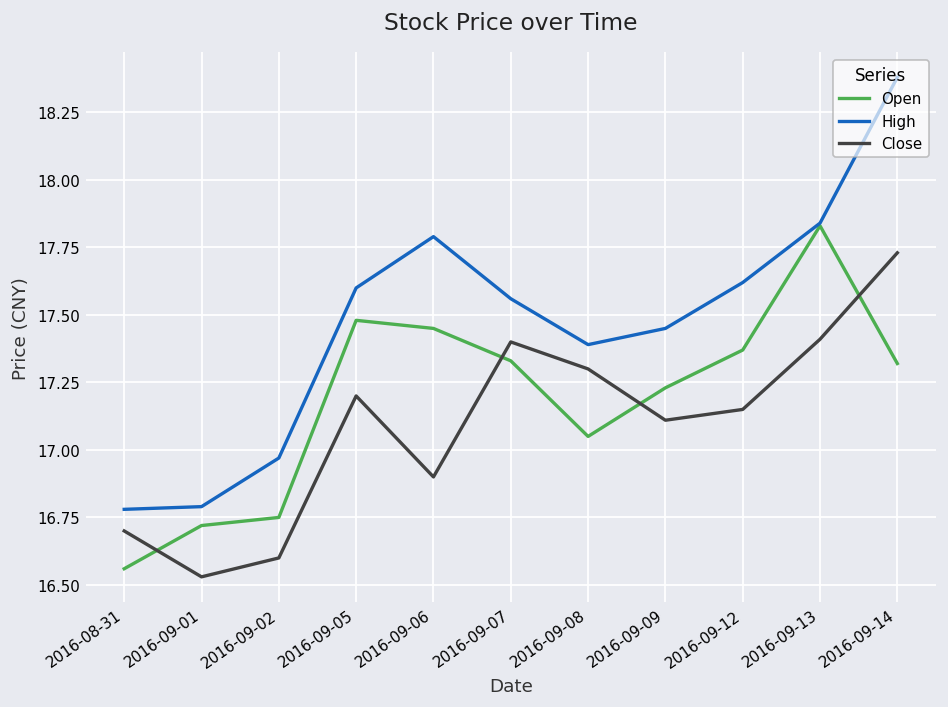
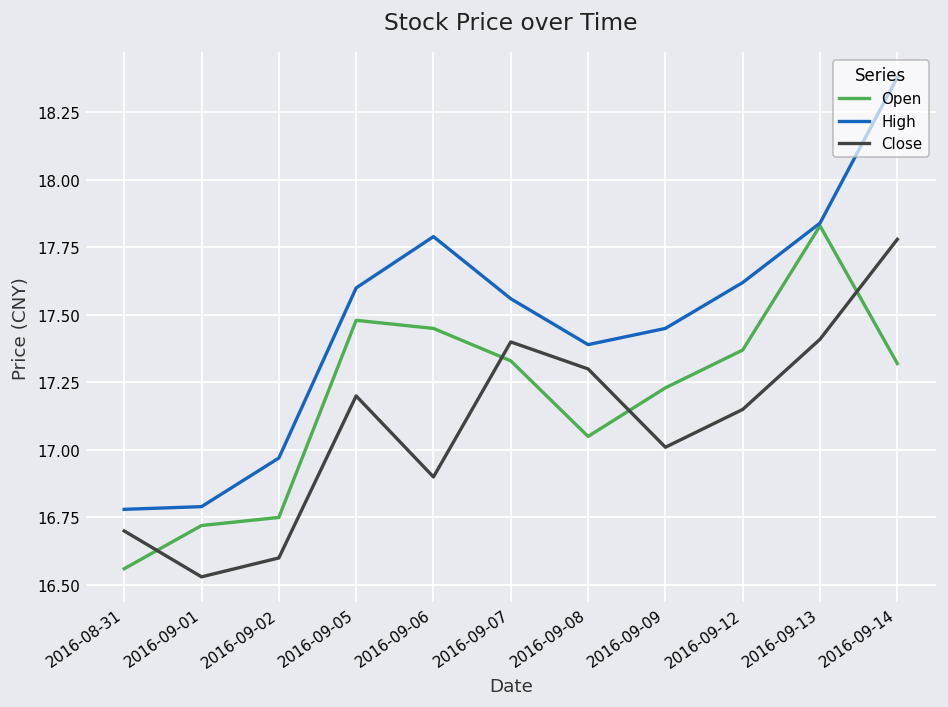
  {
    "Open": {
      "2016-08-31": 16.56,
      "2016-09-01": 16.72,
      "2016-09-02": 16.75,
      "2016-09-05": 17.48,
      "2016-09-06": 17.45,
      "2016-09-07": 17.33,
      "2016-09-08": 17.05,
      "2016-09-09": 17.23,
      "2016-09-12": 17.37,
      "2016-09-14": 17.32
    },
    "High": {
      "2016-08-31": 16.78,
      "2016-09-01": 16.79,
      "2016-09-02": 16.97,
      "2016-09-05": 17.60,
      "2016-09-06": 17.79,
      "2016-09-07": 17.56,
      "2016-09-08": 17.39,
      "2016-09-09": 17.45,
      "2016-09-12": 17.62
    },
    "Close": {
      "2016-08-31": 16.70,
      "2016-09-01": 16.53,
      "2016-09-02": 16.60,
      "2016-09-05": 17.20,
      "2016-09-06": 16.90,
      "2016-09-07": 17.40,
      "2016-09-08": 17.30,
-     "2016-09-09": 17.11,
+     "2016-09-09": 17.01,
      "2016-09-12": 17.15,
      "2016-09-13": 17.41,
-     "2016-09-14": 17.73
+     "2016-09-14": 17.78
    }
  }
